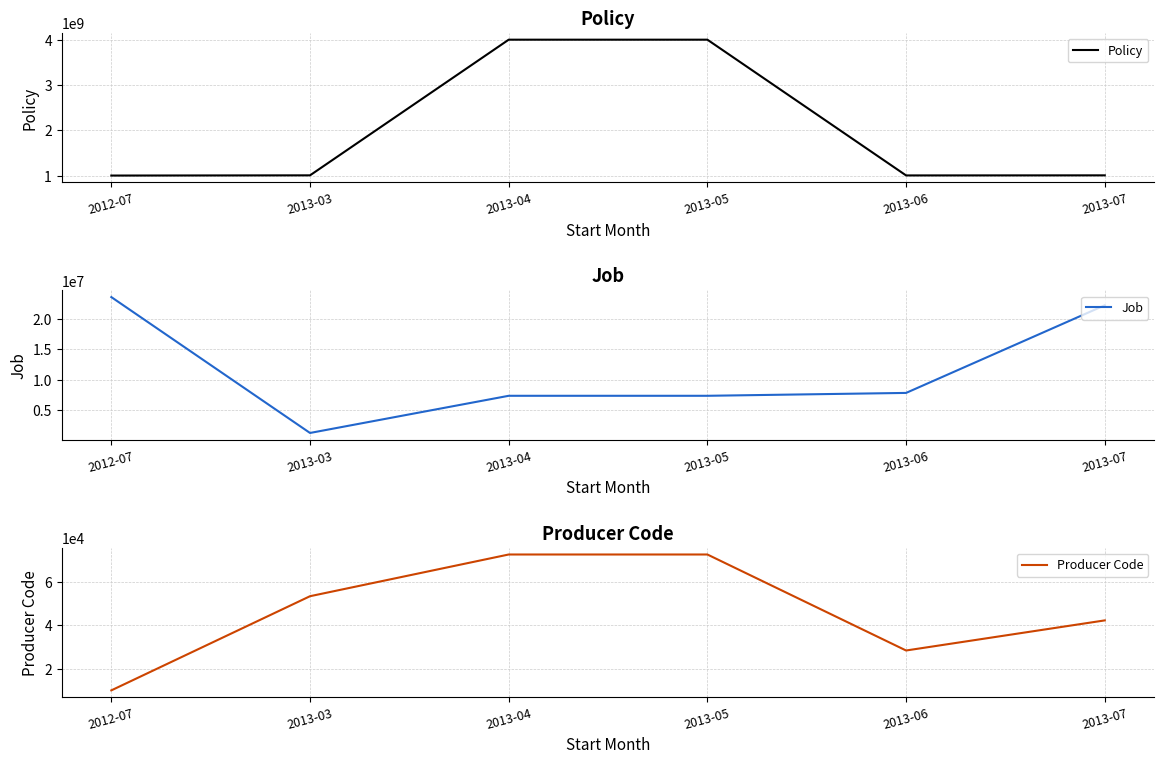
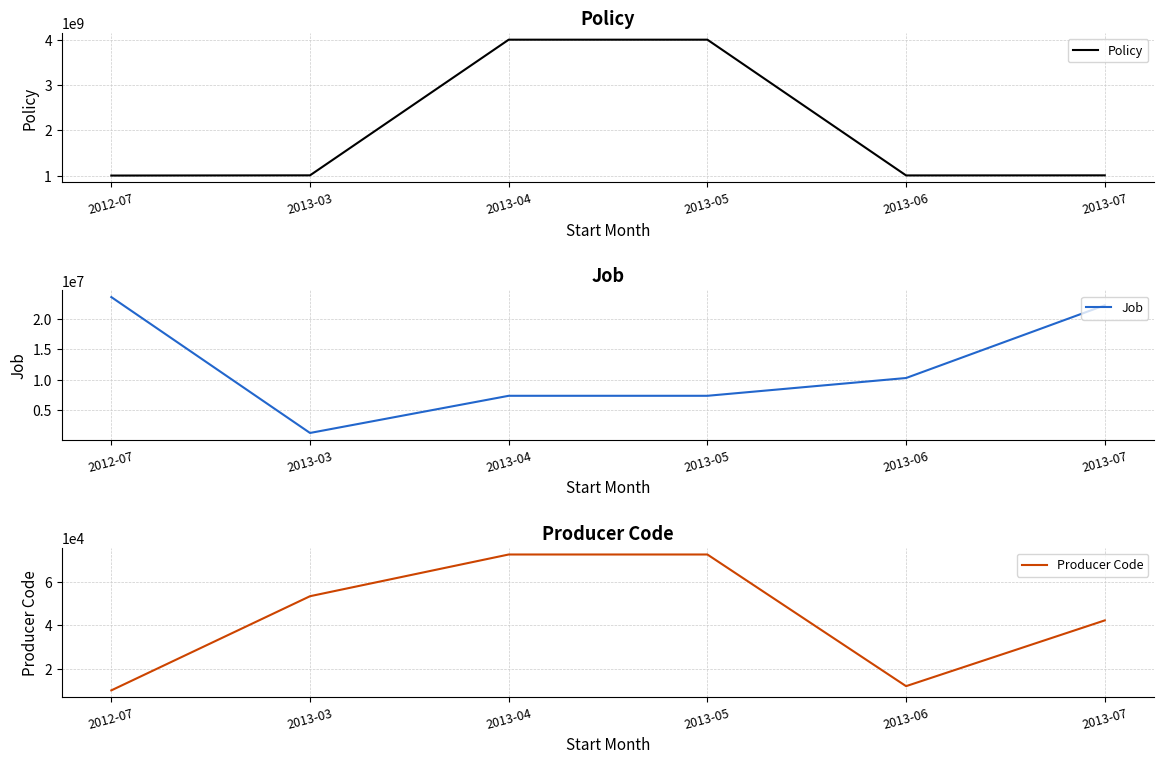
  {
    "Policy": {
      "2012-07": 1000000000,
      "2013-03": 1000000000,
      "2013-04": 4000000000,
      "2013-05": 4000000000,
      "2013-06": 1000000000,
      "2013-07": 1000000000
    },
    "Job": {
      "2012-07": 24000000,
      "2013-03": 1000000,
      "2013-04": 7000000,
      "2013-05": 7000000,
-     "2013-06": 8000000
+     "2013-06": 10000000
    },
    "Producer Code": {
      "2012-07": 10000,
      "2013-03": 53000,
      "2013-04": 73000,
      "2013-05": 73000,
-     "2013-06": 28000,
+     "2013-06": 12000,
      "2013-07": 42000
    }
  }
